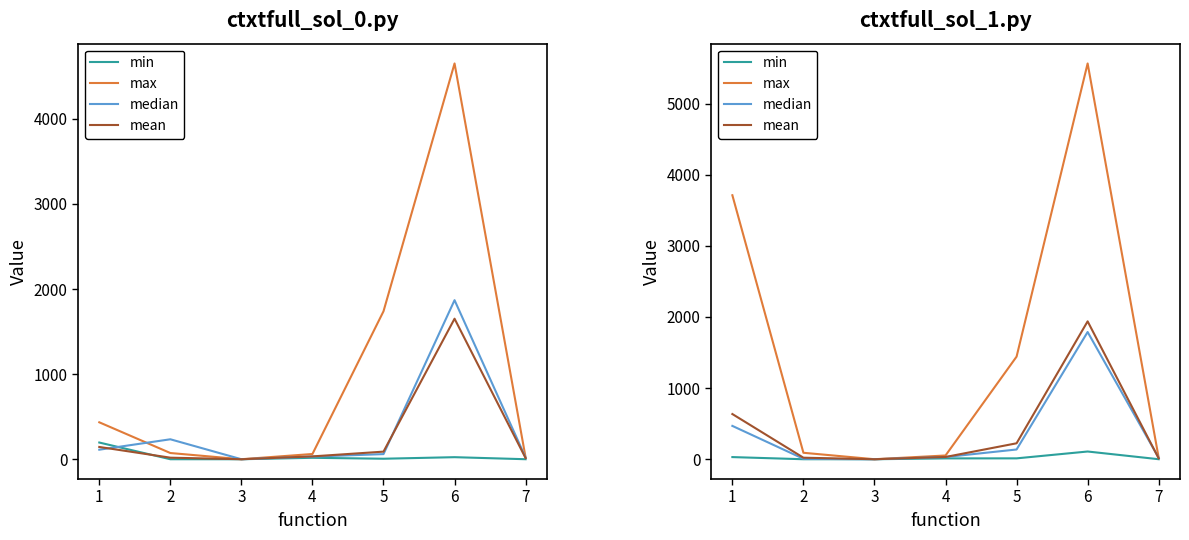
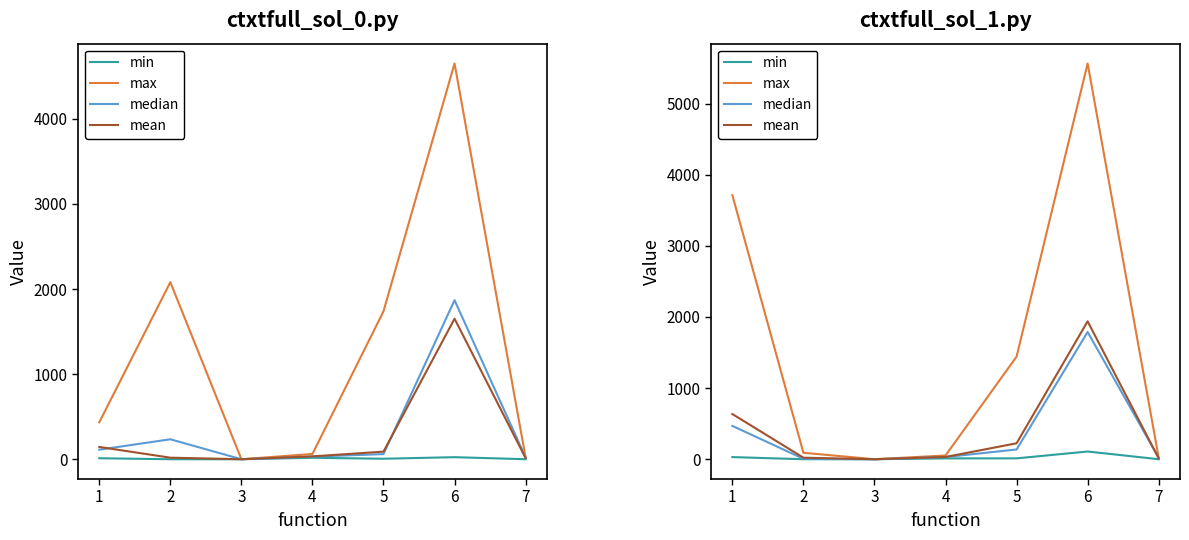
  {
    "ctxtfull_sol_0.py": {
      "min": {
-       "1": 200,
+       "1": 0,
        "5": 0,
        "6": 0
      },
      "max": {
        "1": 400,
-       "2": 100,
+       "2": 2100,
        "5": 1700,
        "6": 4700
      },
      "median": {
        "1": 100,
        "2": 200,
        "6": 1900
      },
      "mean": {
        "1": 100,
        "6": 1700
      }
    },
    "ctxtfull_sol_1.py": {
      "min": {
        "1": 0,
        "5": 0,
        "6": 100
      },
      "max": {
        "1": 3700,
        "2": 100,
        "5": 1400,
        "6": 5600
      },
      "median": {
        "1": 500,
        "5": 100,
        "6": 1800
      },
      "mean": {
        "1": 600,
        "5": 200,
        "6": 1900
      }
    }
  }
